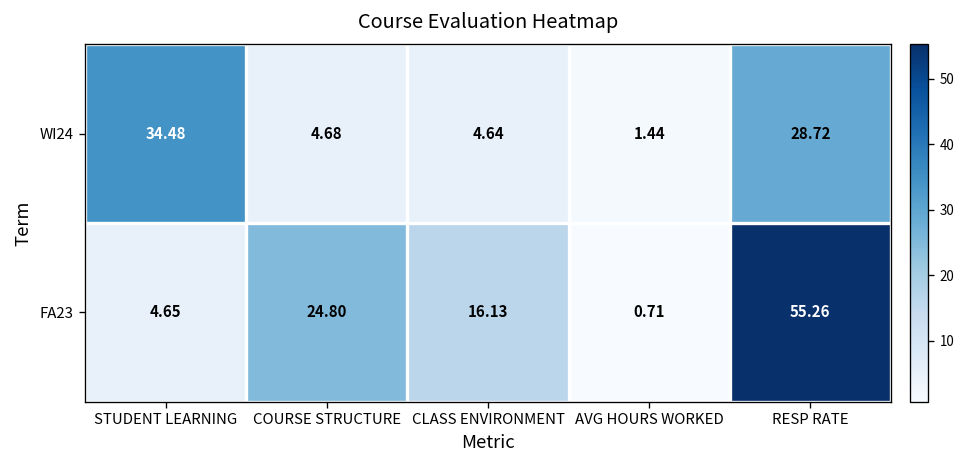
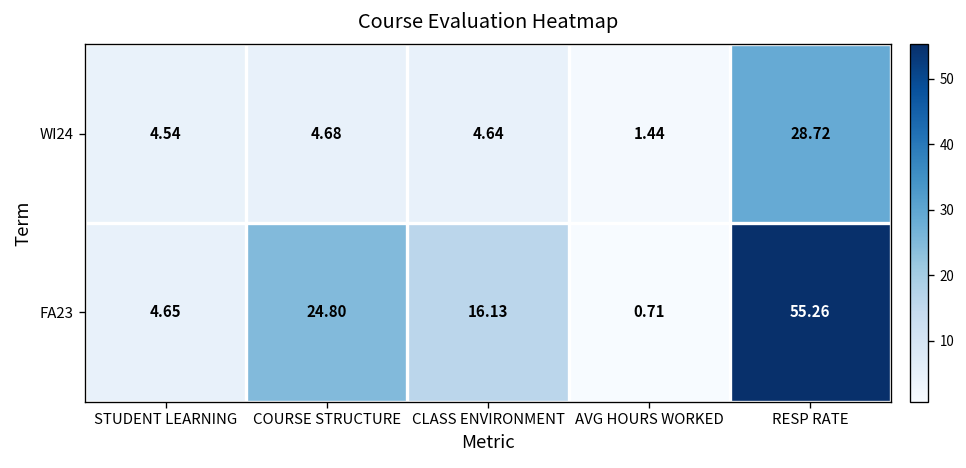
  {
    "WI24": {
-     "STUDENT LEARNING": 34.48,
+     "STUDENT LEARNING": 4.54,
      "COURSE STRUCTURE": 4.68,
      "CLASS ENVIRONMENT": 4.64,
      "AVG HOURS WORKED": 1.44,
      "RESP RATE": 28.72
    },
    "FA23": {
      "STUDENT LEARNING": 4.65,
      "COURSE STRUCTURE": 24.80,
      "CLASS ENVIRONMENT": 16.13,
      "AVG HOURS WORKED": 0.71,
      "RESP RATE": 55.26
    }
  }
